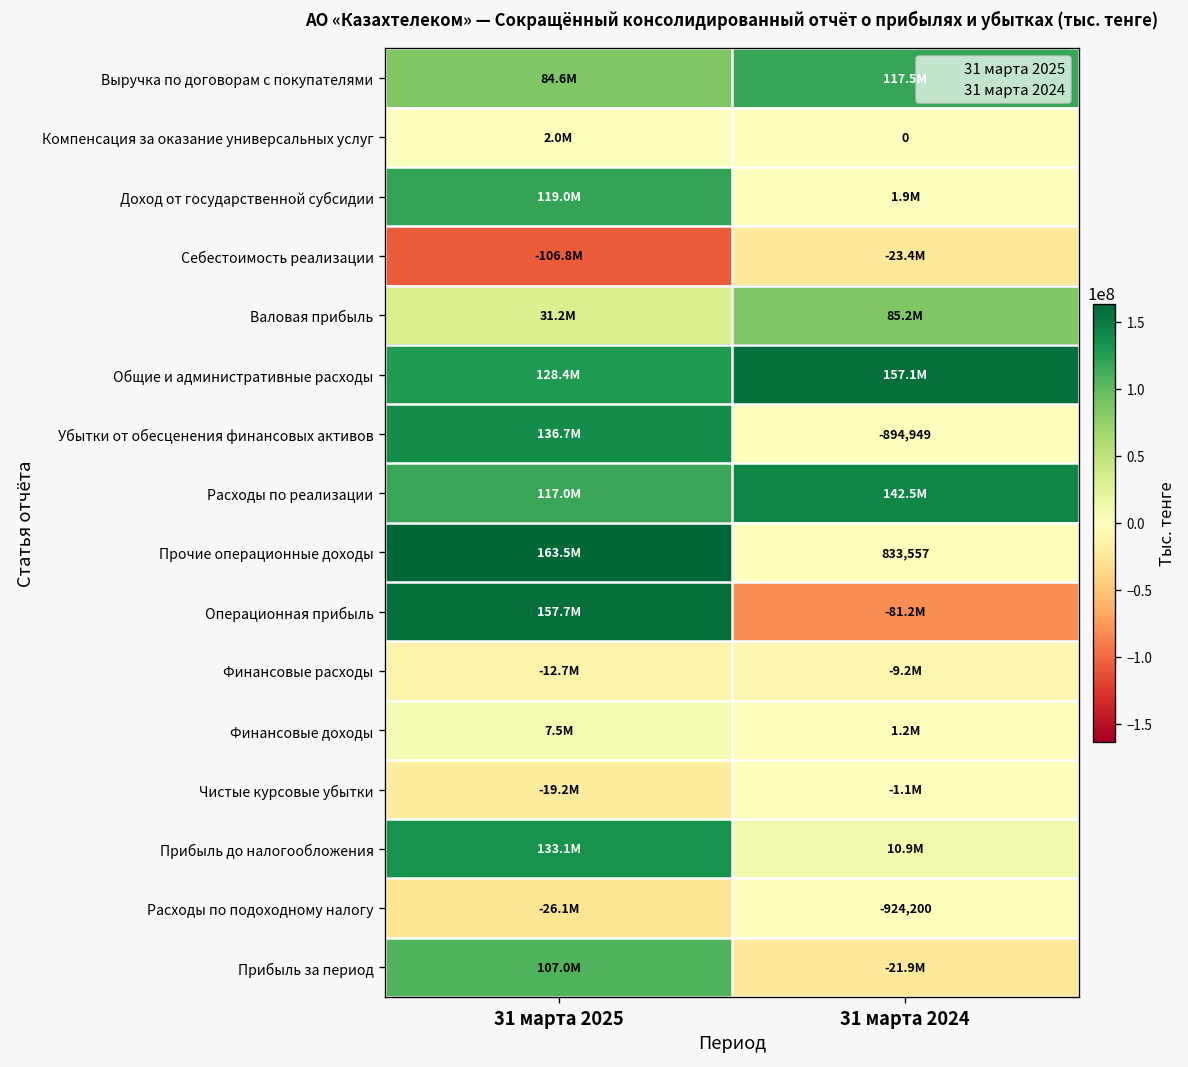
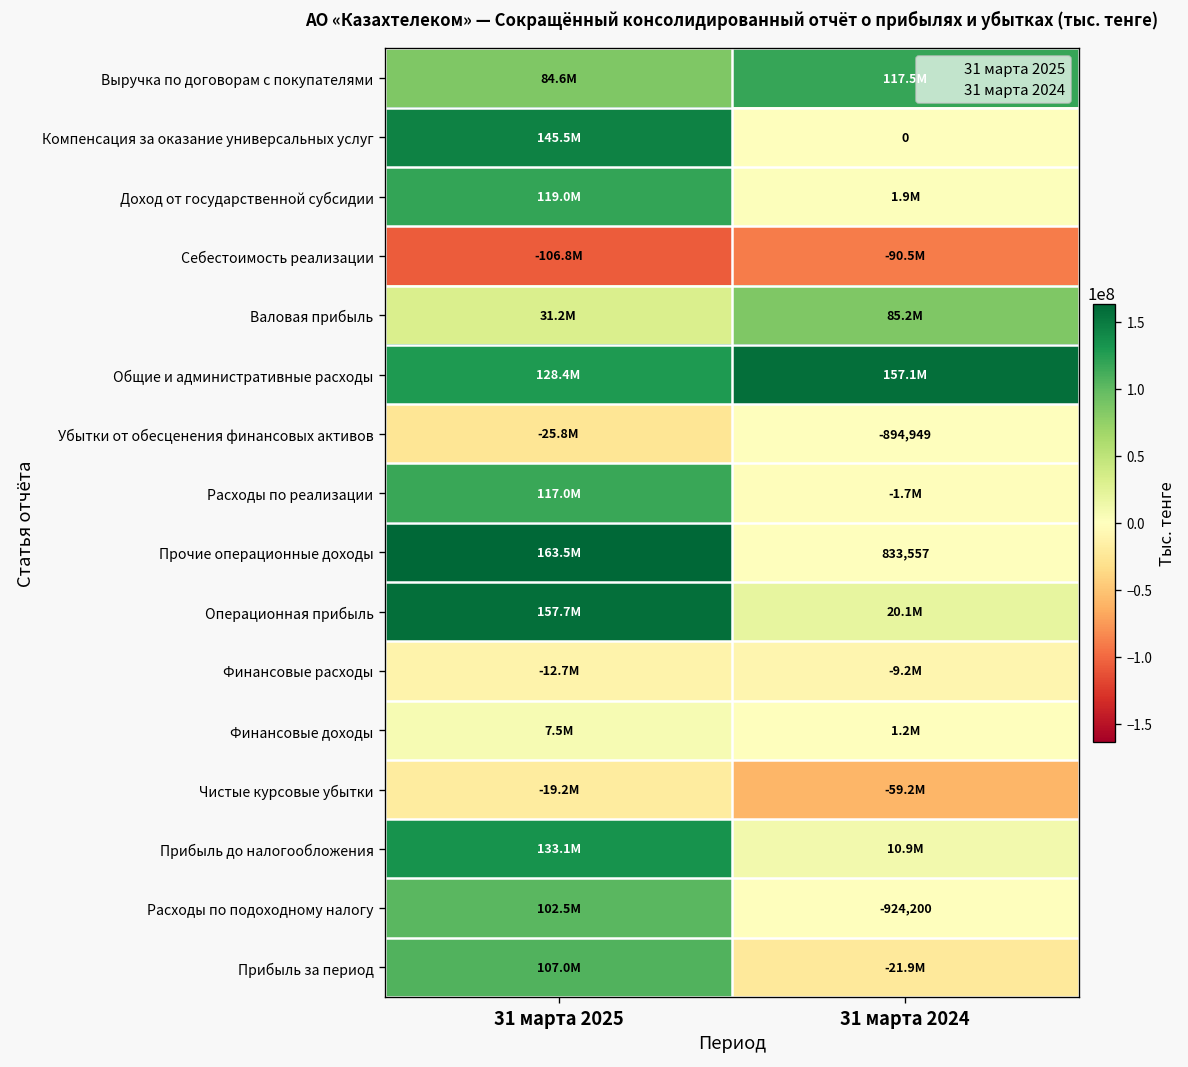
  {
    "Выручка по договорам с покупателями": {
      "31 марта 2025": "84.6M"
    },
    "Компенсация за оказание универсальных услуг": {
-     "31 марта 2025": "2.0M",
+     "31 марта 2025": "145.5M",
      "31 марта 2024": "0"
    },
    "Доход от государственной субсидии": {
      "31 марта 2025": "119.0M",
      "31 марта 2024": "1.9M"
    },
    "Себестоимость реализации": {
      "31 марта 2025": "-106.8M",
-     "31 марта 2024": "-23.4M"
+     "31 марта 2024": "-90.5M"
    },
    "Валовая прибыль": {
      "31 марта 2025": "31.2M",
      "31 марта 2024": "85.2M"
    },
    "Общие и административные расходы": {
      "31 марта 2025": "128.4M",
      "31 марта 2024": "157.1M"
    },
    "Убытки от обесценения финансовых активов": {
-     "31 марта 2025": "136.7M",
+     "31 марта 2025": "-25.8M",
      "31 марта 2024": "-894,949"
    },
    "Расходы по реализации": {
      "31 марта 2025": "117.0M",
-     "31 марта 2024": "142.5M"
+     "31 марта 2024": "-1.7M"
    },
    "Прочие операционные доходы": {
      "31 марта 2025": "163.5M",
      "31 марта 2024": "833,557"
    },
    "Операционная прибыль": {
      "31 марта 2025": "157.7M",
-     "31 марта 2024": "-81.2M"
+     "31 марта 2024": "20.1M"
    },
    "Финансовые расходы": {
      "31 марта 2025": "-12.7M",
      "31 марта 2024": "-9.2M"
    },
    "Финансовые доходы": {
      "31 марта 2025": "7.5M",
      "31 марта 2024": "1.2M"
    },
    "Чистые курсовые убытки": {
      "31 марта 2025": "-19.2M",
-     "31 марта 2024": "-1.1M"
+     "31 марта 2024": "-59.2M"
    },
    "Прибыль до налогообложения": {
      "31 марта 2025": "133.1M",
      "31 марта 2024": "10.9M"
    },
    "Расходы по подоходному налогу": {
-     "31 марта 2025": "-26.1M",
+     "31 марта 2025": "102.5M",
      "31 марта 2024": "-924,200"
    },
    "Прибыль за период": {
      "31 марта 2025": "107.0M",
      "31 марта 2024": "-21.9M"
    }
  }
